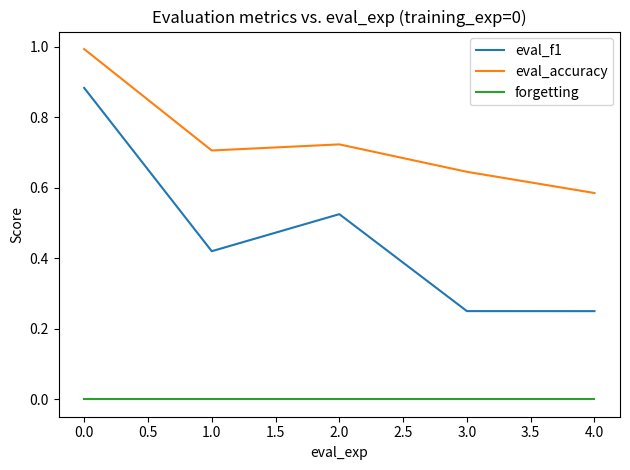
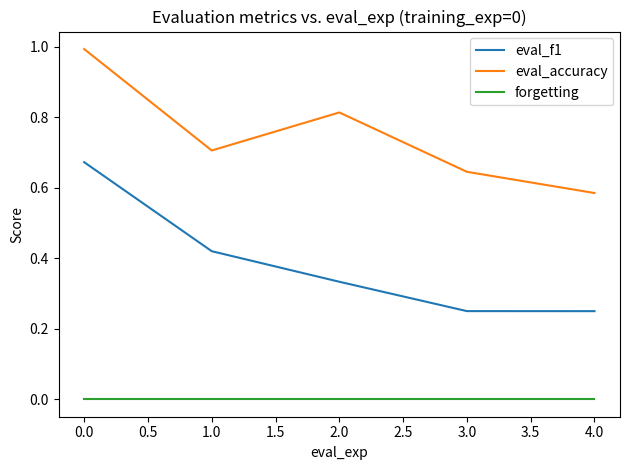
  {
    "eval_f1": {
-     "0.0": 0.88,
+     "0.0": 0.67,
      "1.0": 0.42,
-     "2.0": 0.53,
+     "2.0": 0.33,
      "3.0": 0.25,
      "4.0": 0.25
    },
    "eval_accuracy": {
      "0.0": 0.99,
      "1.0": 0.71,
-     "2.0": 0.72,
+     "2.0": 0.81,
      "3.0": 0.65,
      "4.0": 0.59
    },
    "forgetting": {
      "0.0": 0.00,
      "1.0": 0.00,
      "2.0": 0.00,
      "3.0": 0.00,
      "4.0": 0.00
    }
  }
